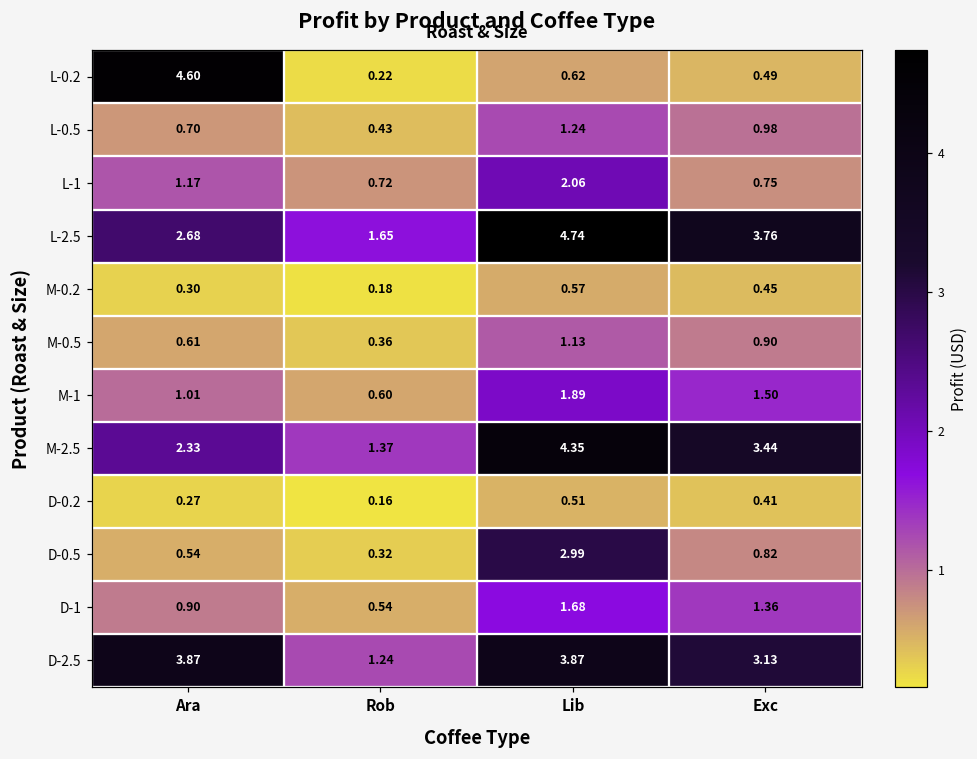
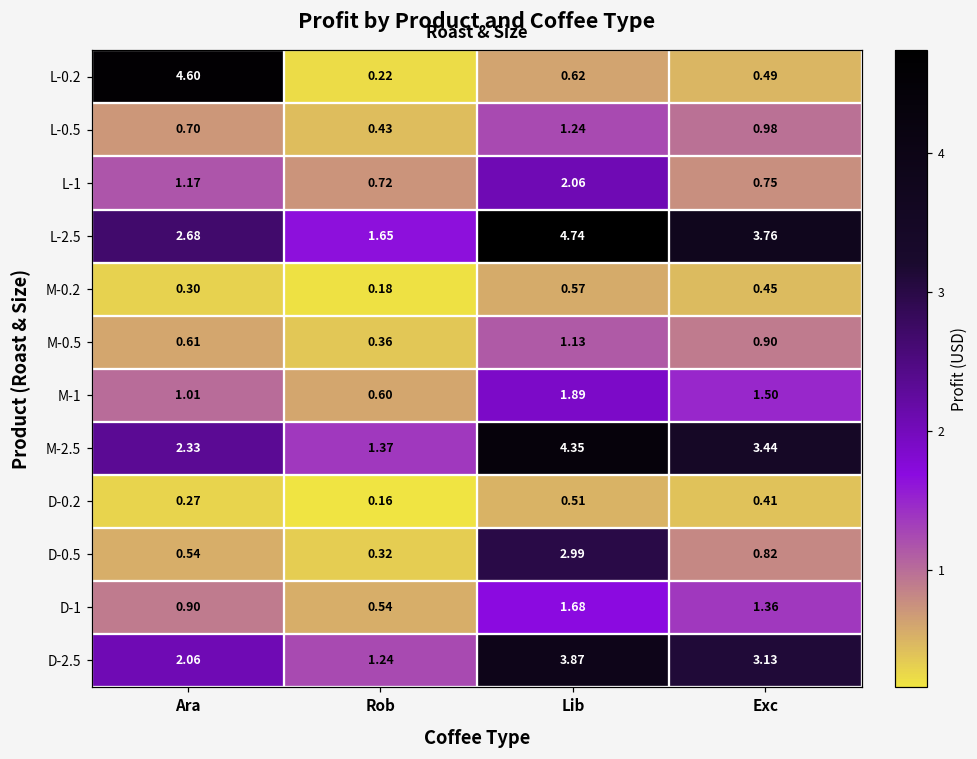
  {
    "L-0.2": {
      "Ara": 4.60,
      "Rob": 0.22,
      "Lib": 0.62,
      "Exc": 0.49
    },
    "L-0.5": {
      "Ara": 0.70,
      "Rob": 0.43,
      "Lib": 1.24,
      "Exc": 0.98
    },
    "L-1": {
      "Ara": 1.17,
      "Rob": 0.72,
      "Lib": 2.06,
      "Exc": 0.75
    },
    "L-2.5": {
      "Ara": 2.68,
      "Rob": 1.65,
      "Lib": 4.74,
      "Exc": 3.76
    },
    "M-0.2": {
      "Ara": 0.30,
      "Rob": 0.18,
      "Lib": 0.57,
      "Exc": 0.45
    },
    "M-0.5": {
      "Ara": 0.61,
      "Rob": 0.36,
      "Lib": 1.13,
      "Exc": 0.90
    },
    "M-1": {
      "Ara": 1.01,
      "Rob": 0.60,
      "Lib": 1.89,
      "Exc": 1.50
    },
    "M-2.5": {
      "Ara": 2.33,
      "Rob": 1.37,
      "Lib": 4.35,
      "Exc": 3.44
    },
    "D-0.2": {
      "Ara": 0.27,
      "Rob": 0.16,
      "Lib": 0.51,
      "Exc": 0.41
    },
    "D-0.5": {
      "Ara": 0.54,
      "Rob": 0.32,
      "Lib": 2.99,
      "Exc": 0.82
    },
    "D-1": {
      "Ara": 0.90,
      "Rob": 0.54,
      "Lib": 1.68,
      "Exc": 1.36
    },
    "D-2.5": {
-     "Ara": 3.87,
+     "Ara": 2.06,
      "Rob": 1.24,
      "Lib": 3.87,
      "Exc": 3.13
    }
  }
